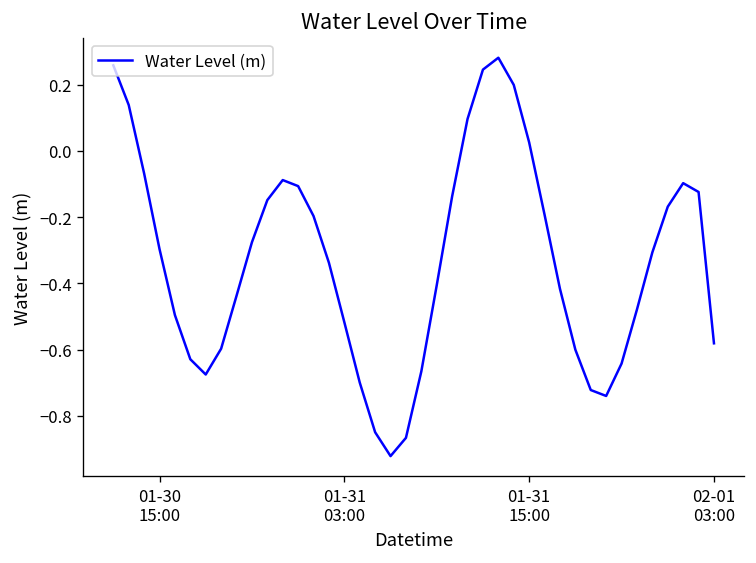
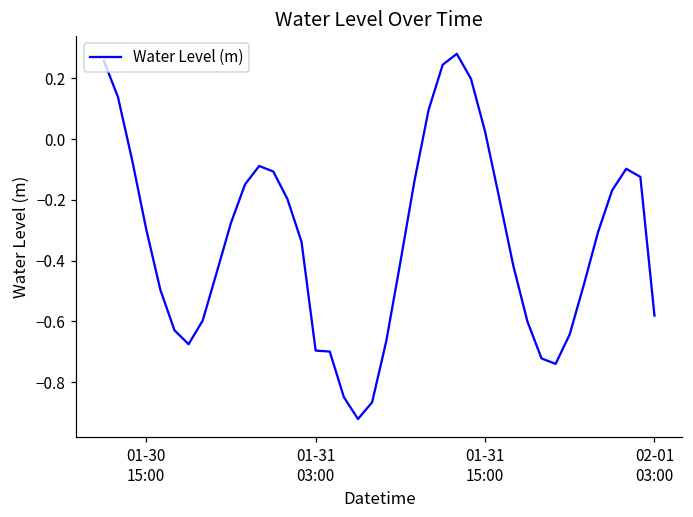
  {
    "01-30 15:00": -0.30,
-   "01-31 03:00": -0.52,
+   "01-31 03:00": -0.70,
    "01-31 15:00": 0.03,
    "02-01 03:00": -0.58
  }
